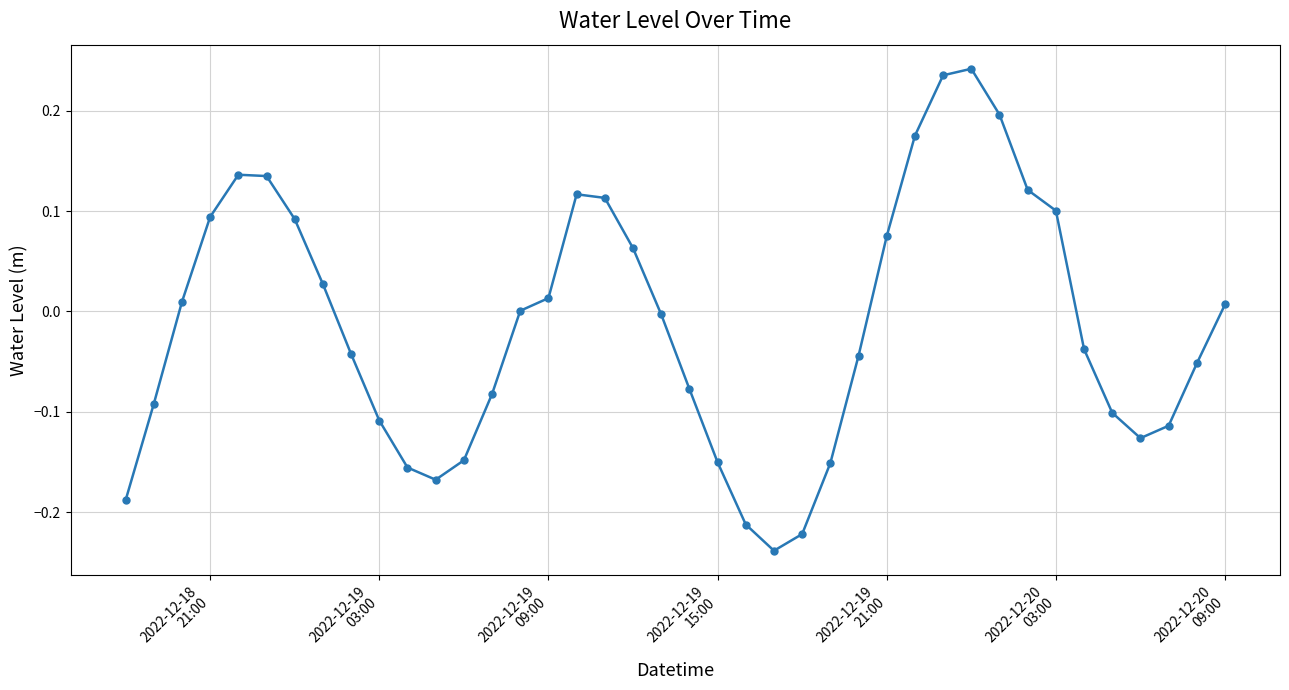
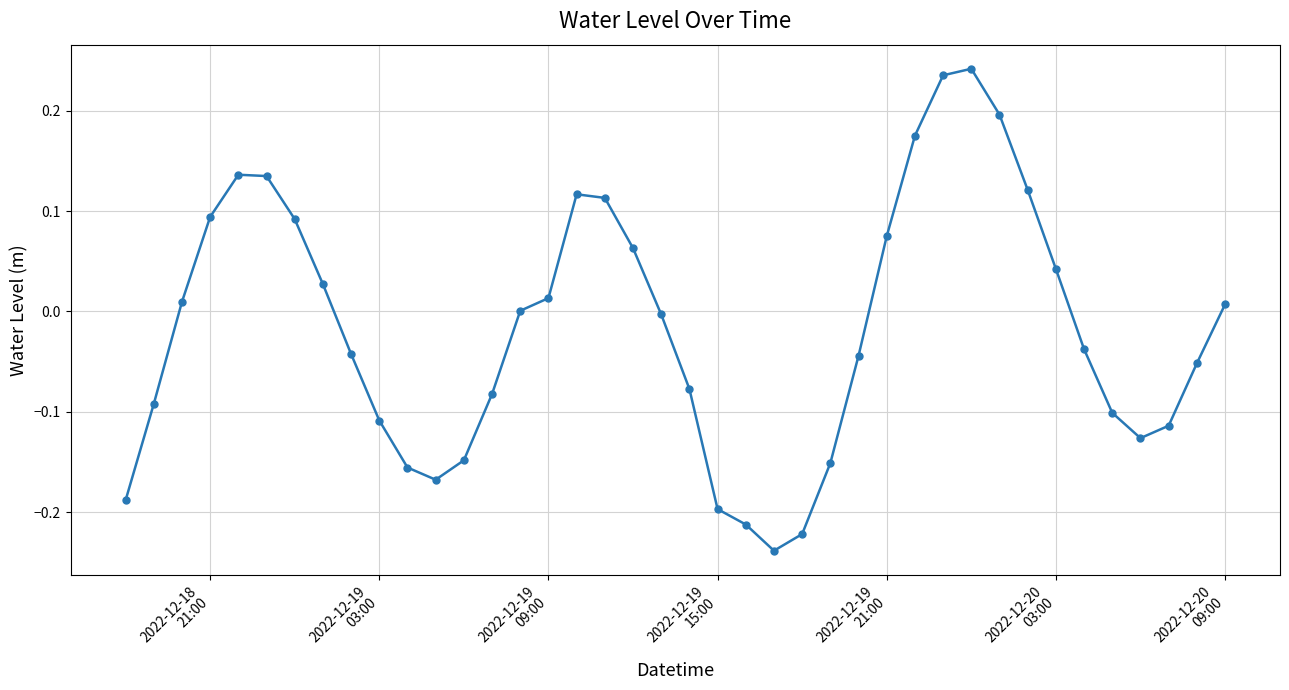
  {
    "2022-12-18 21:00": 0.094,
    "2022-12-19 03:00": -0.109,
    "2022-12-19 09:00": 0.013,
-   "2022-12-19 15:00": -0.150,
+   "2022-12-19 15:00": -0.197,
    "2022-12-19 21:00": 0.075,
-   "2022-12-20 03:00": 0.100,
+   "2022-12-20 03:00": 0.042,
    "2022-12-20 09:00": 0.007
  }
